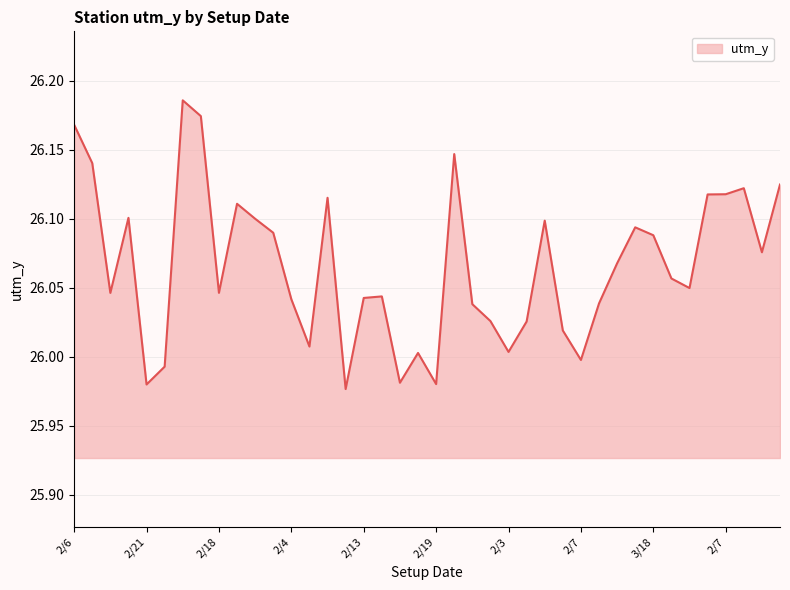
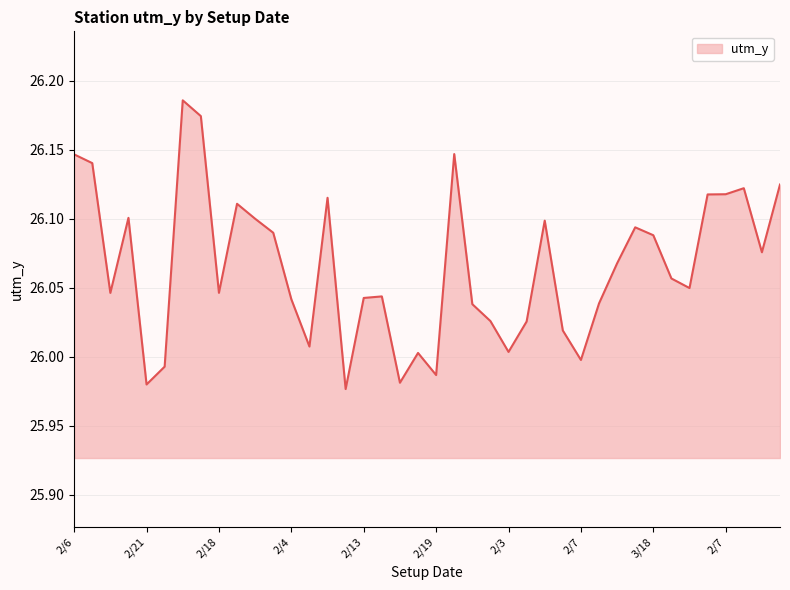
  {
-   "2/6": 26.168,
+   "2/6": 26.147,
    "2/18": 26.046,
    "2/13": 26.043,
-   "2/19": 25.980,
+   "2/19": 25.987,
    "3/18": 26.088
  }
